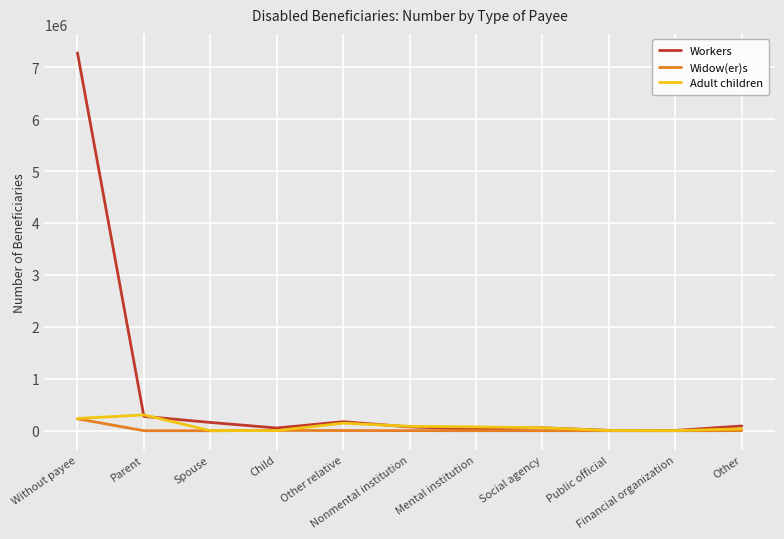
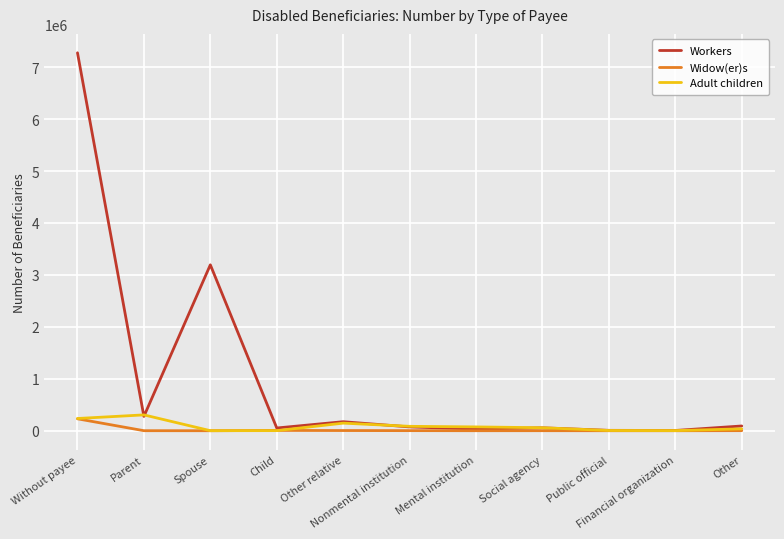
  {
    "Workers": {
      "Without payee": 7300000,
-     "Spouse": 200000,
+     "Spouse": 3200000,
      "Other": 100000
    },
    "Widow(er)s": {
      "Parent": 0,
      "Other relative": 0,
      "Nonmental institution": 0,
      "Social agency": 0
    }
  }
